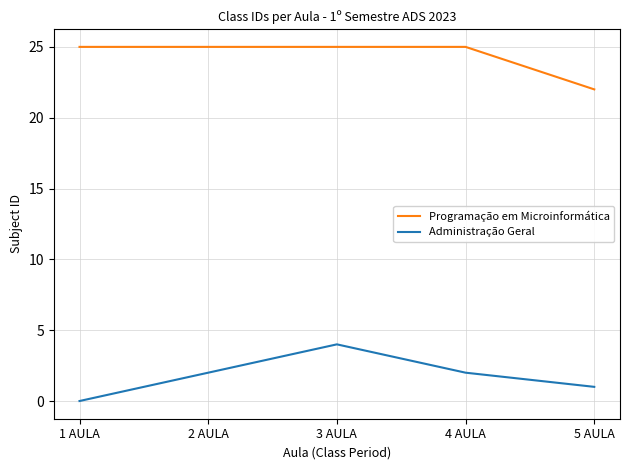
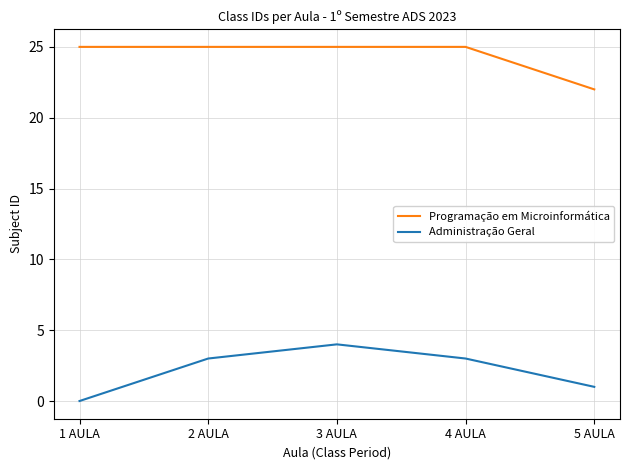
  {
    "Programação em Microinformática": {
      "1 AULA": 25,
      "2 AULA": 25,
      "3 AULA": 25,
      "4 AULA": 25,
      "5 AULA": 22
    },
    "Administração Geral": {
      "1 AULA": 0,
-     "2 AULA": 2,
+     "2 AULA": 3,
      "3 AULA": 4,
-     "4 AULA": 2,
+     "4 AULA": 3,
      "5 AULA": 1
    }
  }
